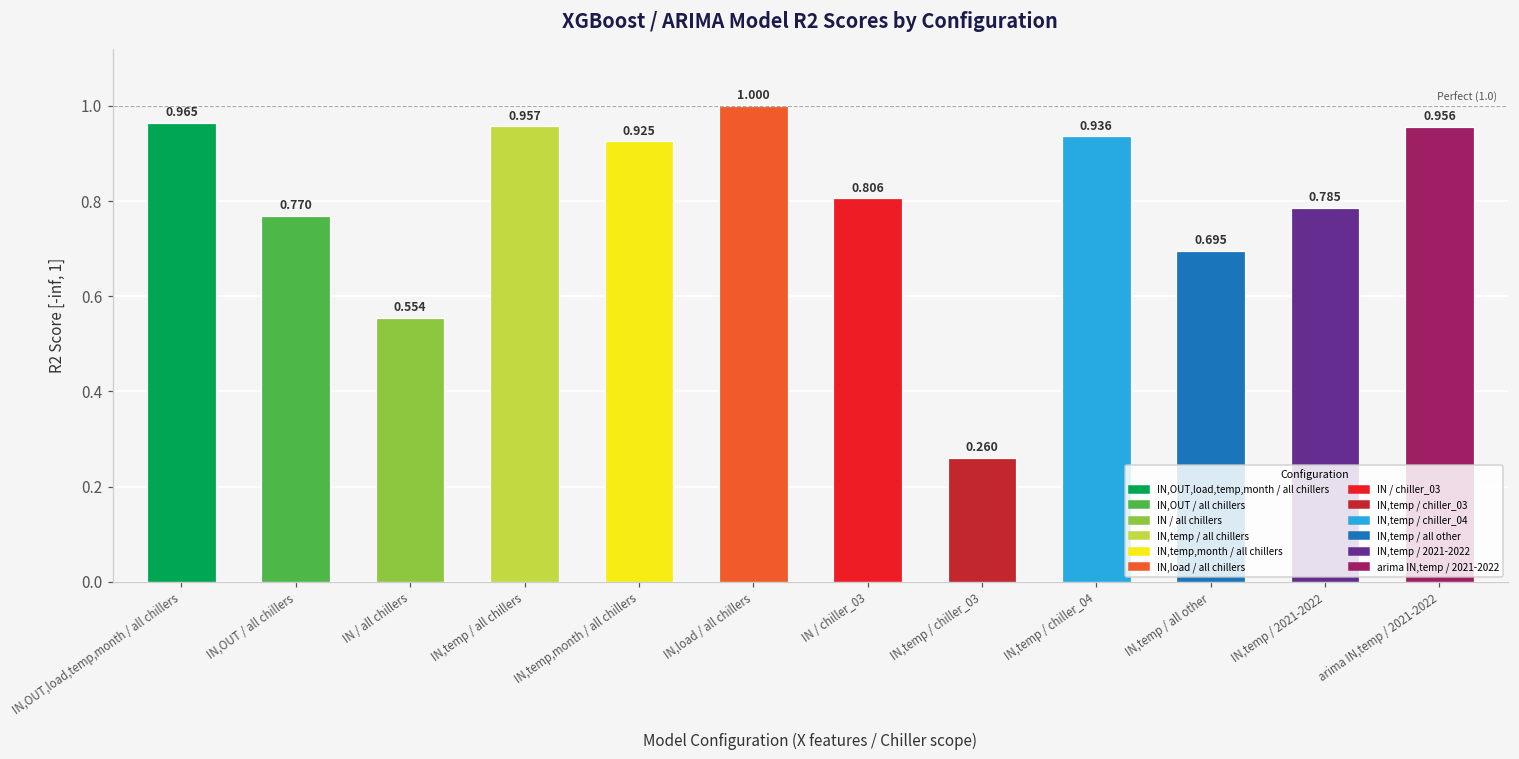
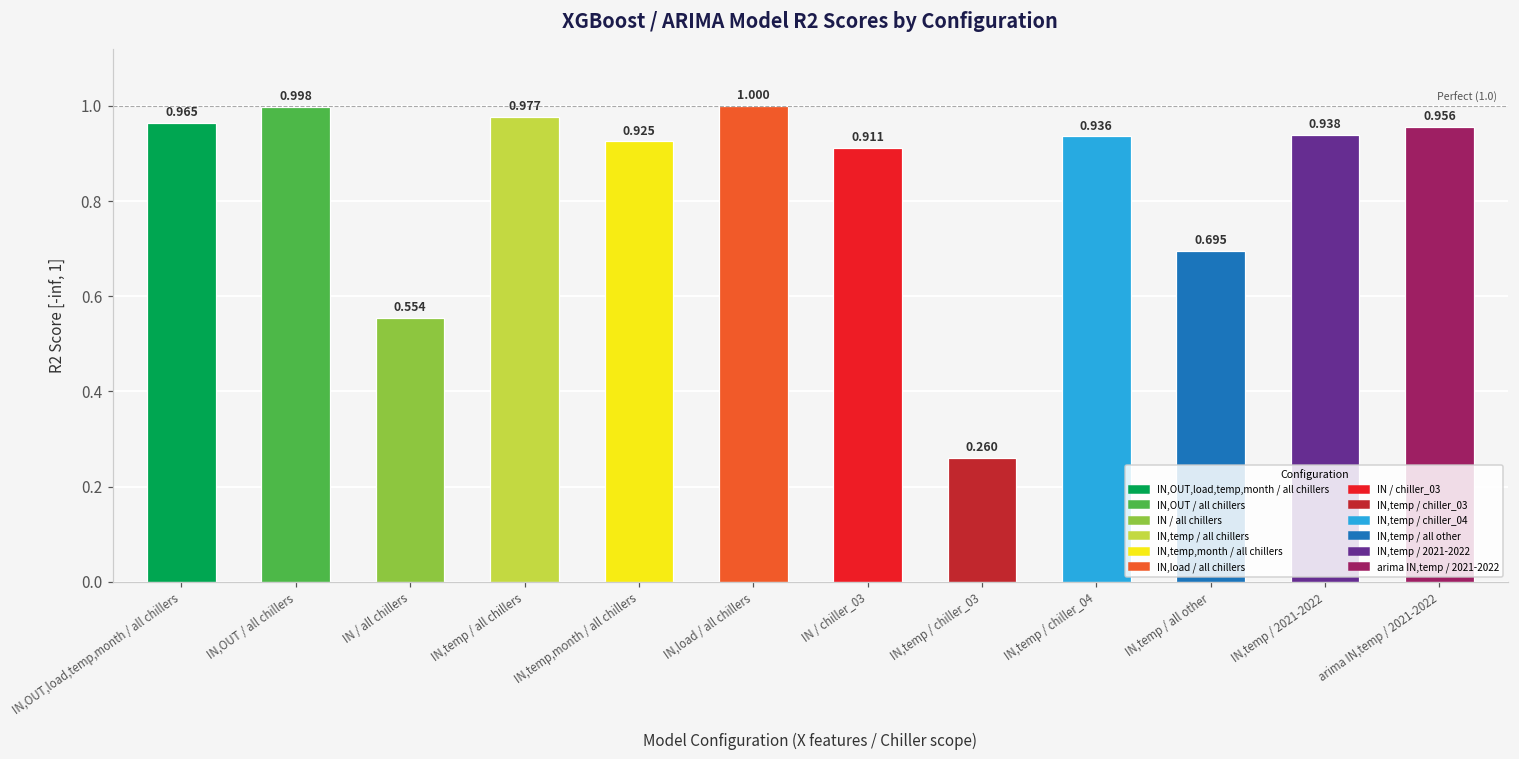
  {
    "IN,OUT,load,temp,month / all chillers": 0.965,
-   "IN,OUT / all chillers": 0.770,
+   "IN,OUT / all chillers": 0.998,
    "IN / all chillers": 0.554,
-   "IN,temp / all chillers": 0.957,
+   "IN,temp / all chillers": 0.977,
    "IN,temp,month / all chillers": 0.925,
    "IN,load / all chillers": 1.000,
-   "IN / chiller_03": 0.806,
+   "IN / chiller_03": 0.911,
    "IN,temp / chiller_03": 0.260,
    "IN,temp / chiller_04": 0.936,
    "IN,temp / all other": 0.695,
-   "IN,temp / 2021-2022": 0.785,
+   "IN,temp / 2021-2022": 0.938,
    "arima IN,temp / 2021-2022": 0.956
  }
